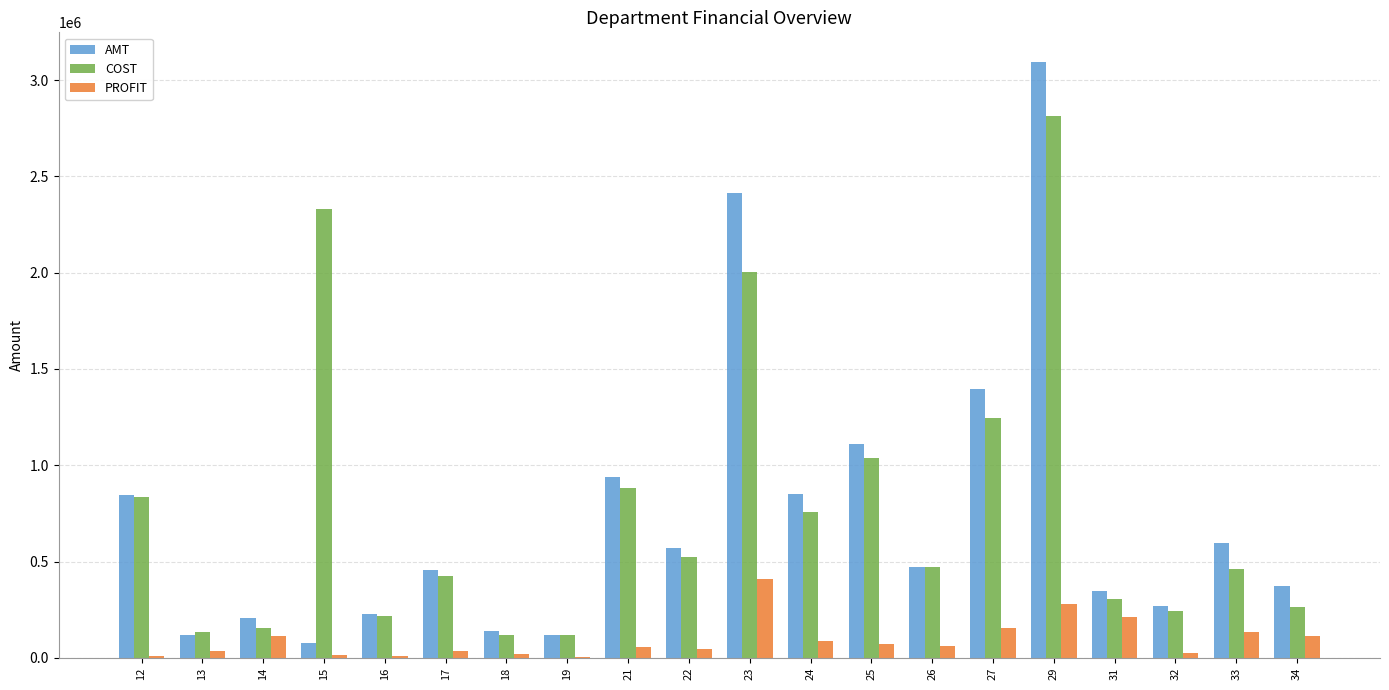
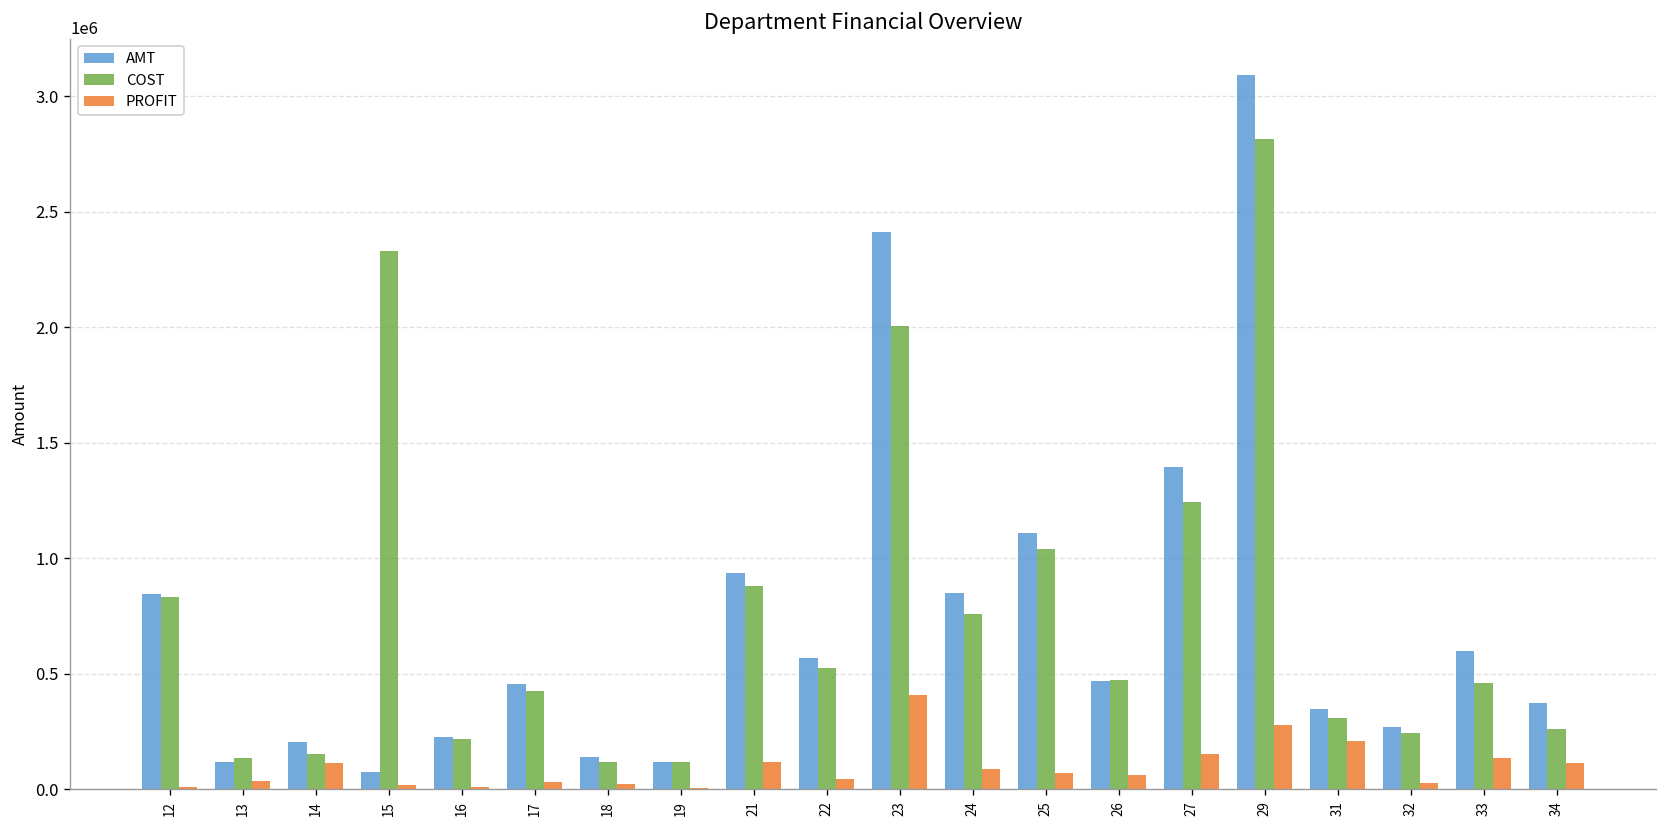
  {
    "AMT": {
      "12": 840000,
      "13": 120000,
      "14": 210000,
      "15": 80000,
      "16": 230000,
      "17": 460000,
      "18": 140000,
      "19": 120000,
      "21": 940000,
      "22": 570000,
      "23": 2410000,
      "24": 850000,
      "25": 1110000,
      "26": 470000,
      "27": 1400000,
      "29": 3090000,
      "31": 350000,
      "32": 270000,
      "33": 600000,
      "34": 370000
    },
    "COST": {
      "12": 830000,
      "13": 130000,
      "14": 150000,
      "15": 2330000,
      "16": 220000,
      "17": 420000,
      "18": 120000,
      "19": 120000,
      "21": 880000,
      "22": 520000,
      "23": 2010000,
      "24": 760000,
      "25": 1040000,
      "26": 470000,
      "27": 1240000,
      "29": 2820000,
      "31": 310000,
      "32": 240000,
      "33": 460000,
      "34": 260000
    },
    "PROFIT": {
      "13": 40000,
      "14": 110000,
      "15": 20000,
      "17": 30000,
      "18": 20000,
-     "21": 60000,
+     "21": 120000,
      "22": 40000,
      "23": 410000,
      "24": 90000,
      "25": 70000,
      "26": 60000,
      "27": 150000,
      "29": 280000,
      "31": 210000,
      "32": 30000,
      "33": 140000,
      "34": 110000
    }
  }
